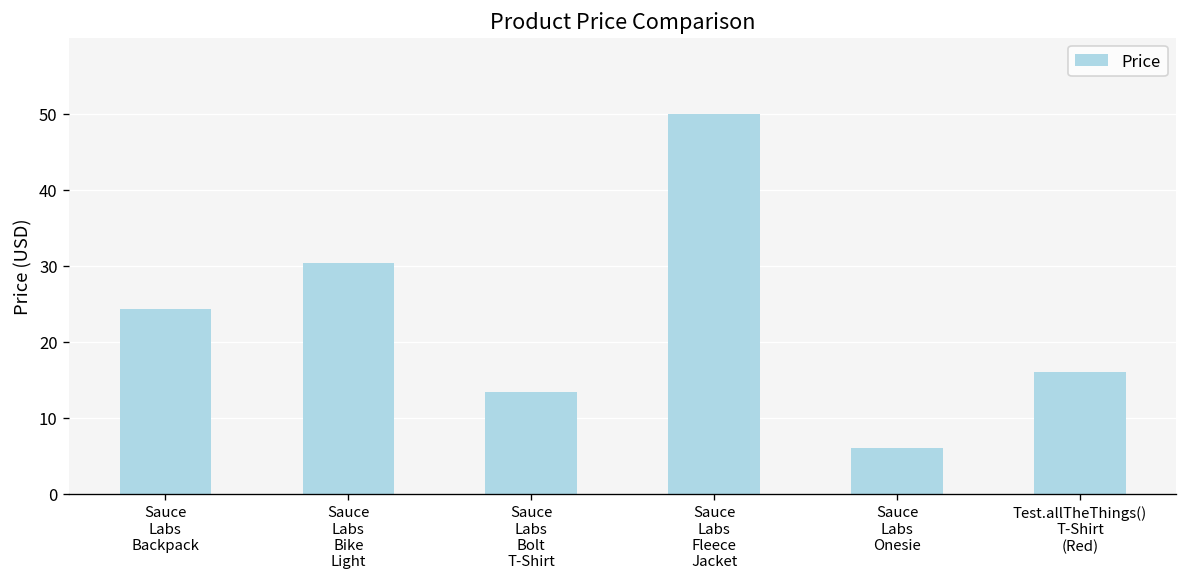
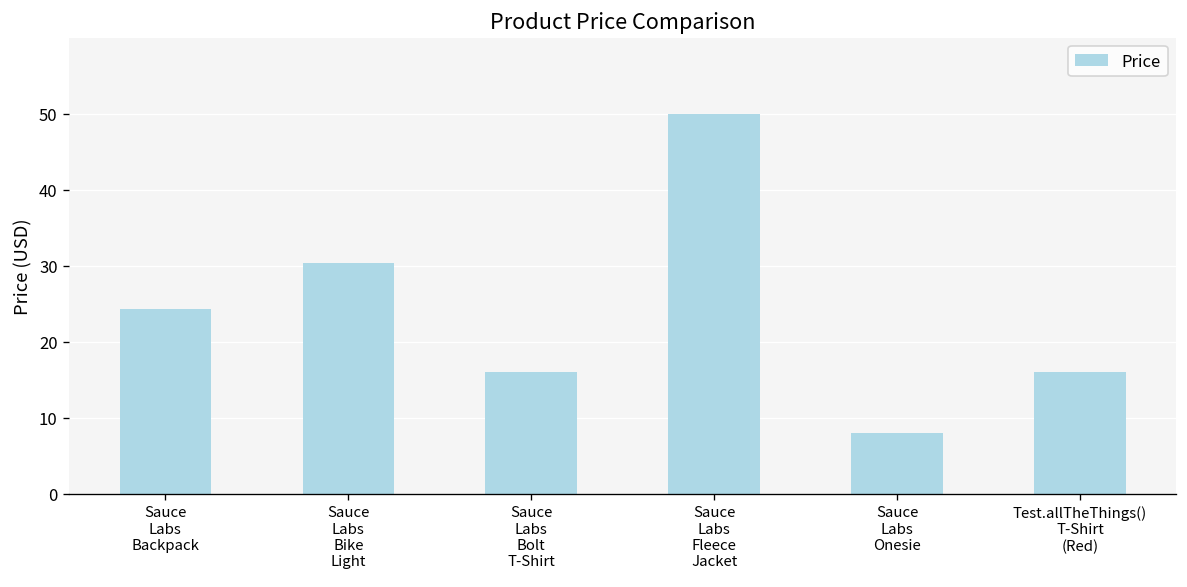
  {
    "Sauce Labs Backpack": 24,
    "Sauce Labs Bike Light": 30,
-   "Sauce Labs Bolt T-Shirt": 13,
+   "Sauce Labs Bolt T-Shirt": 16,
    "Sauce Labs Fleece Jacket": 50,
-   "Sauce Labs Onesie": 6,
+   "Sauce Labs Onesie": 8,
    "Test.allTheThings() T-Shirt (Red)": 16
  }
